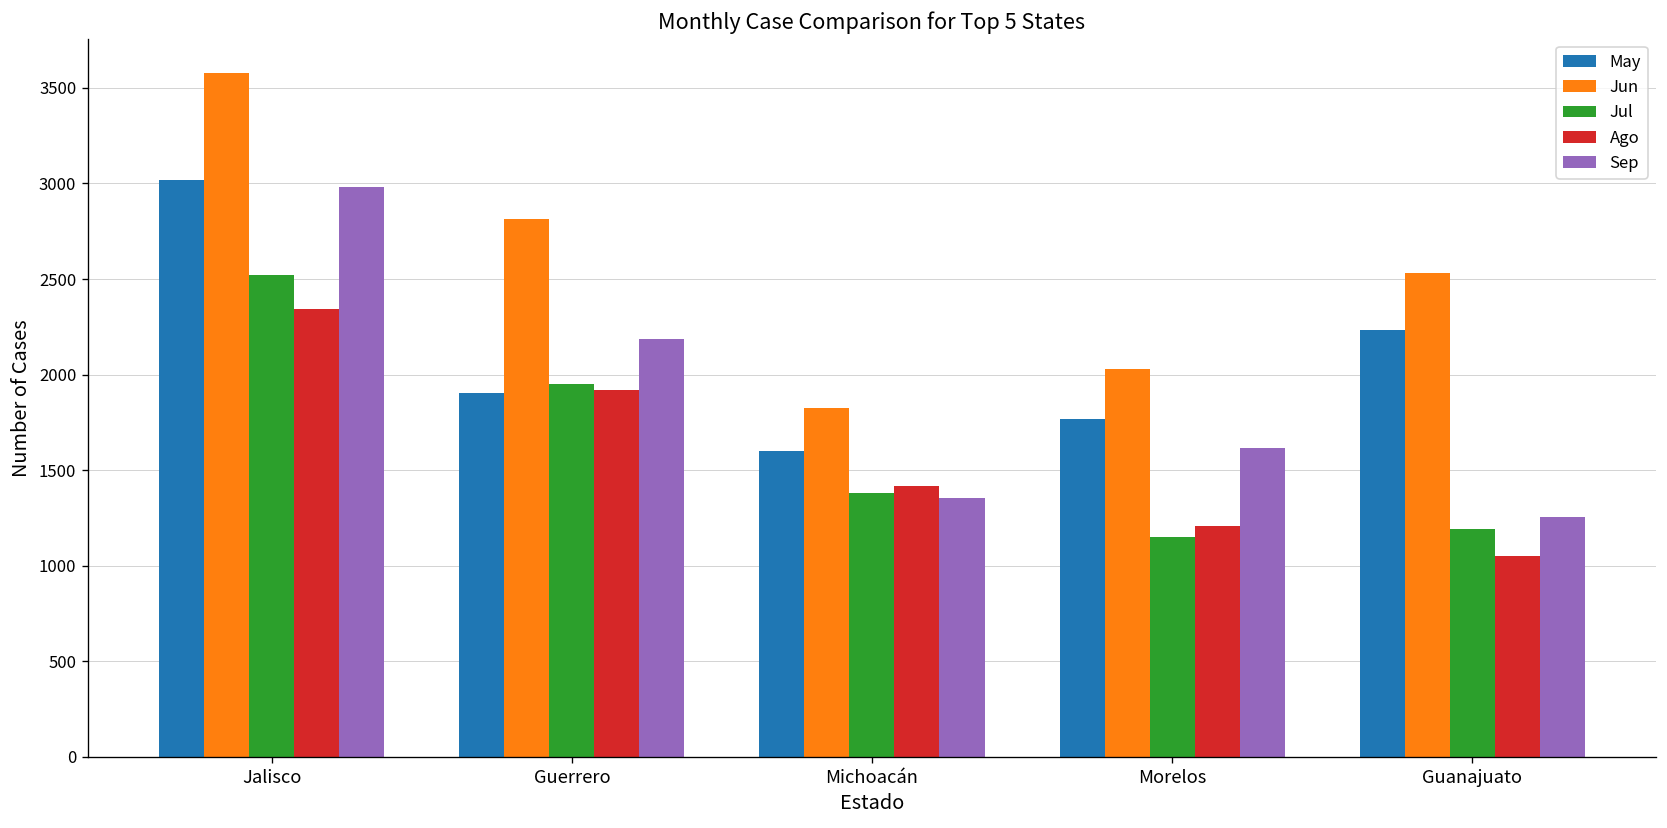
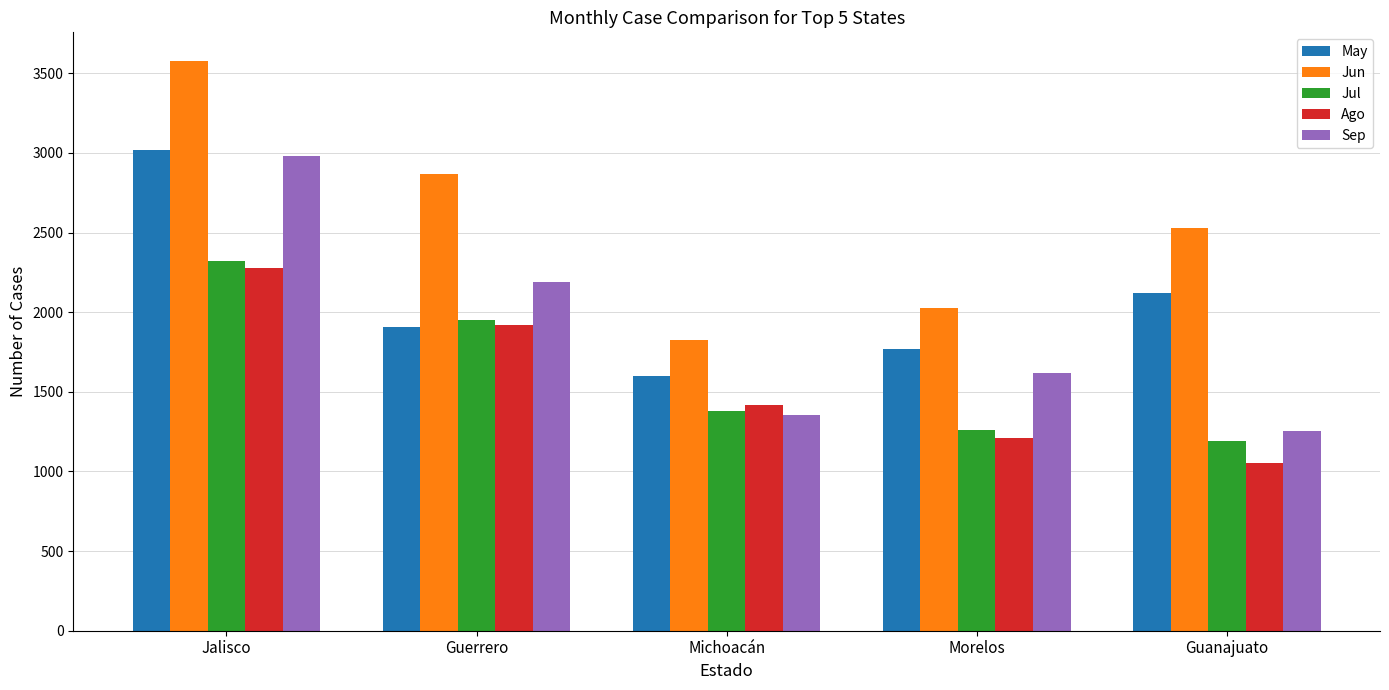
  {
    "May": {
      "Jalisco": 3020,
      "Guerrero": 1900,
      "Michoacán": 1600,
      "Morelos": 1770,
-     "Guanajuato": 2230
+     "Guanajuato": 2120
    },
    "Jun": {
      "Jalisco": 3580,
-     "Guerrero": 2810,
+     "Guerrero": 2870,
      "Michoacán": 1820,
      "Morelos": 2030,
      "Guanajuato": 2530
    },
    "Jul": {
-     "Jalisco": 2520,
+     "Jalisco": 2320,
      "Guerrero": 1950,
      "Michoacán": 1380,
-     "Morelos": 1150,
+     "Morelos": 1260,
      "Guanajuato": 1190
    },
    "Ago": {
-     "Jalisco": 2340,
+     "Jalisco": 2280,
      "Guerrero": 1920,
      "Michoacán": 1420,
      "Morelos": 1210,
      "Guanajuato": 1050
    },
    "Sep": {
      "Jalisco": 2980,
      "Guerrero": 2190,
      "Michoacán": 1350,
      "Morelos": 1620,
      "Guanajuato": 1250
    }
  }
